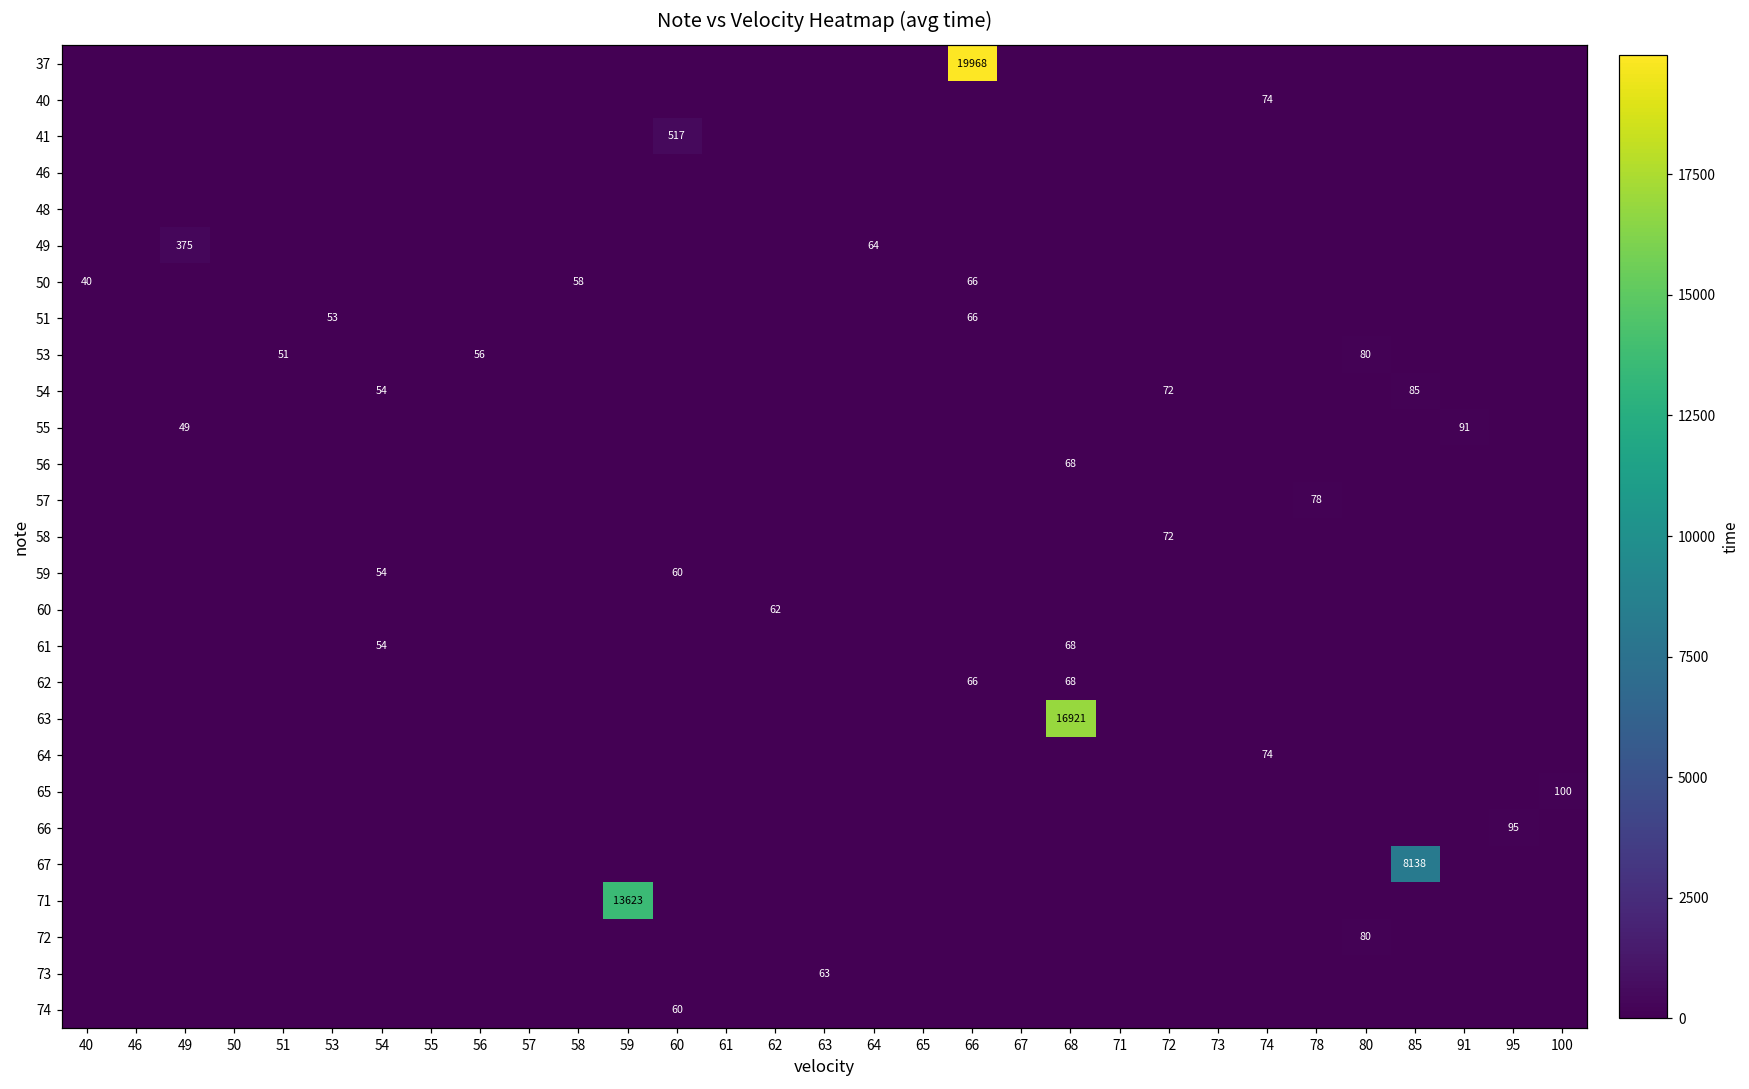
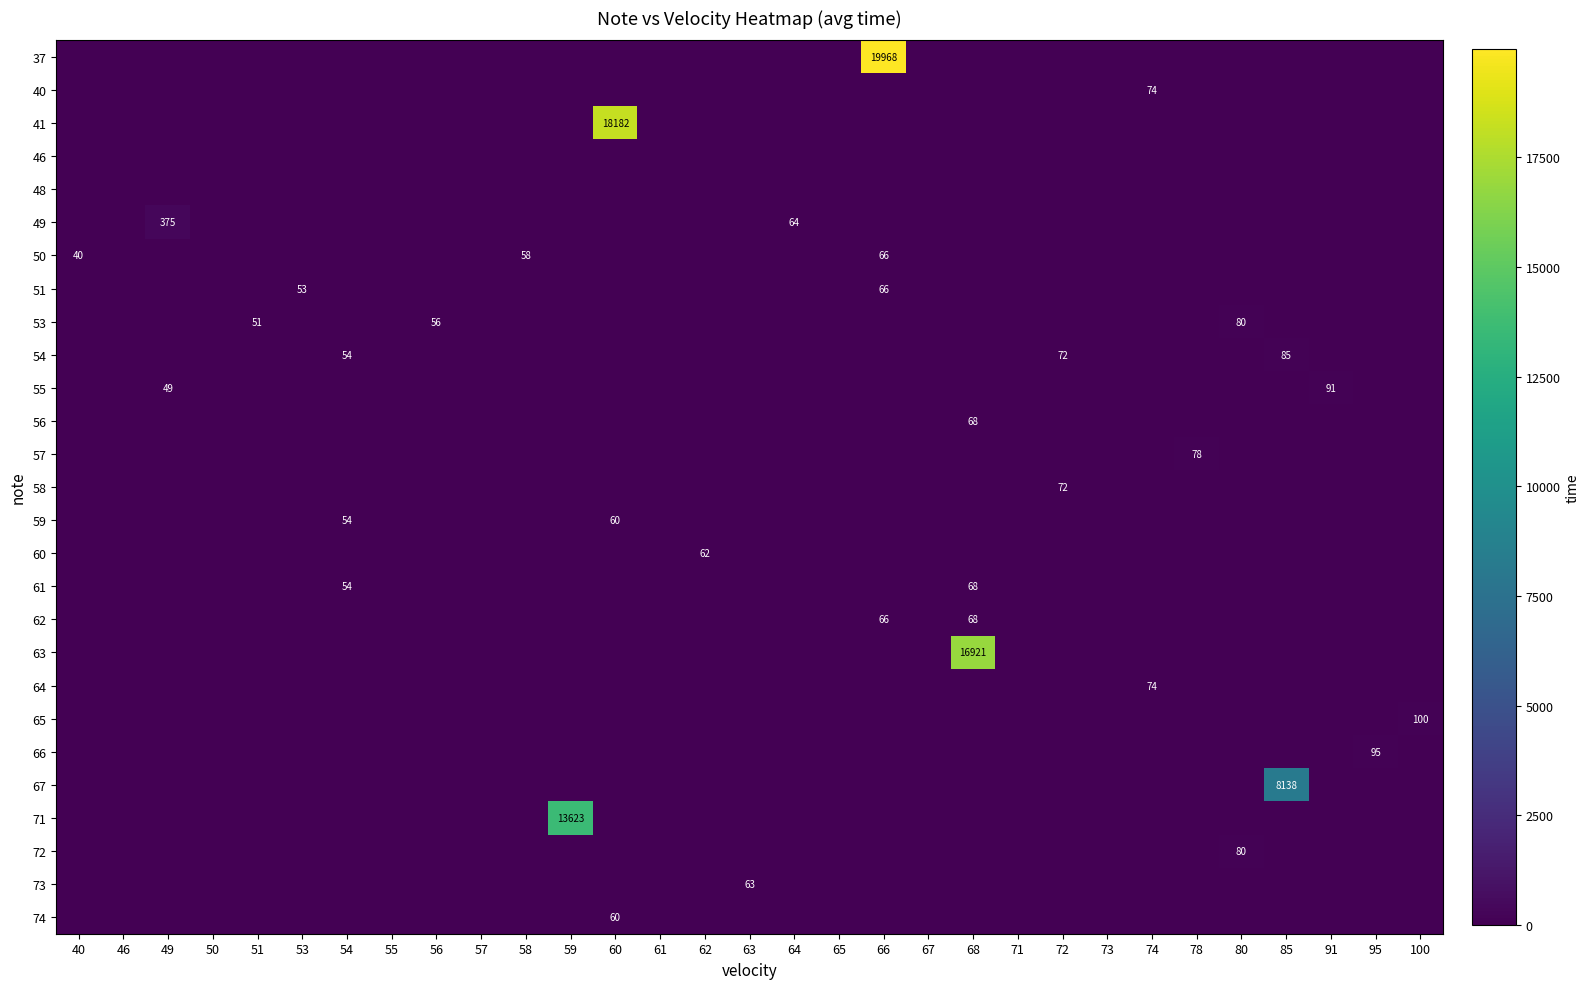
  {
    "37": {
      "66": 19968
    },
    "40": {
      "74": 74
    },
    "41": {
-     "60": 517
+     "60": 18182
    },
    "49": {
      "49": 375,
      "64": 64
    },
    "50": {
      "40": 40,
      "58": 58,
      "66": 66
    },
    "51": {
      "53": 53,
      "66": 66
    },
    "53": {
      "51": 51,
      "56": 56,
      "80": 80
    },
    "54": {
      "54": 54,
      "72": 72,
      "85": 85
    },
    "55": {
      "49": 49,
      "91": 91
    },
    "56": {
      "68": 68
    },
    "57": {
      "78": 78
    },
    "58": {
      "72": 72
    },
    "59": {
      "54": 54,
      "60": 60
    },
    "60": {
      "62": 62
    },
    "61": {
      "54": 54,
      "68": 68
    },
    "62": {
      "66": 66,
      "68": 68
    },
    "63": {
      "68": 16921
    },
    "64": {
      "74": 74
    },
    "65": {
      "100": 100
    },
    "66": {
      "95": 95
    },
    "67": {
      "85": 8138
    },
    "71": {
      "59": 13623
    },
    "72": {
      "80": 80
    },
    "73": {
      "63": 63
    },
    "74": {
      "60": 60
    }
  }
